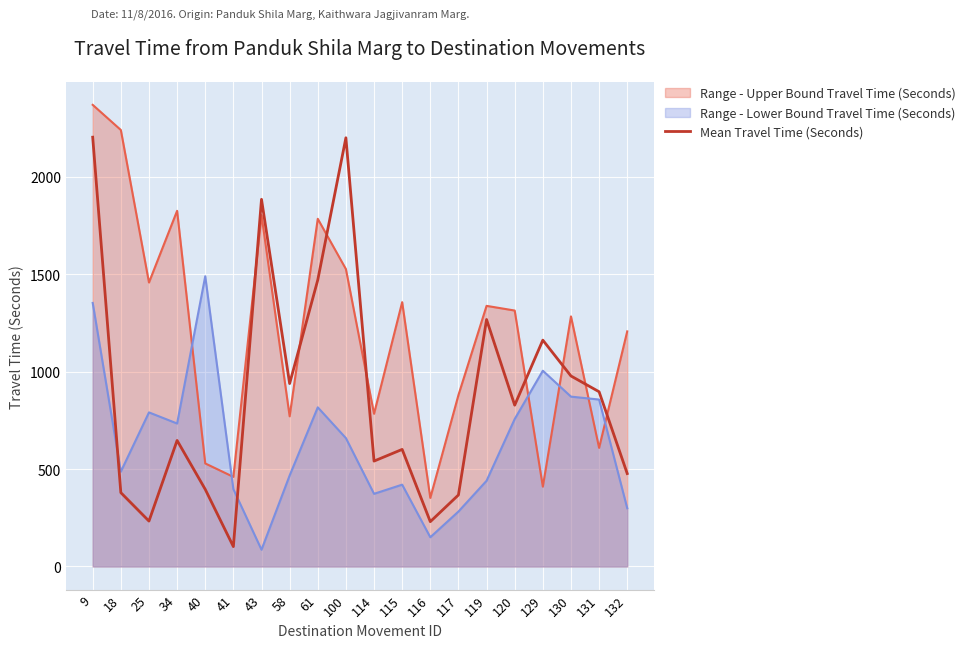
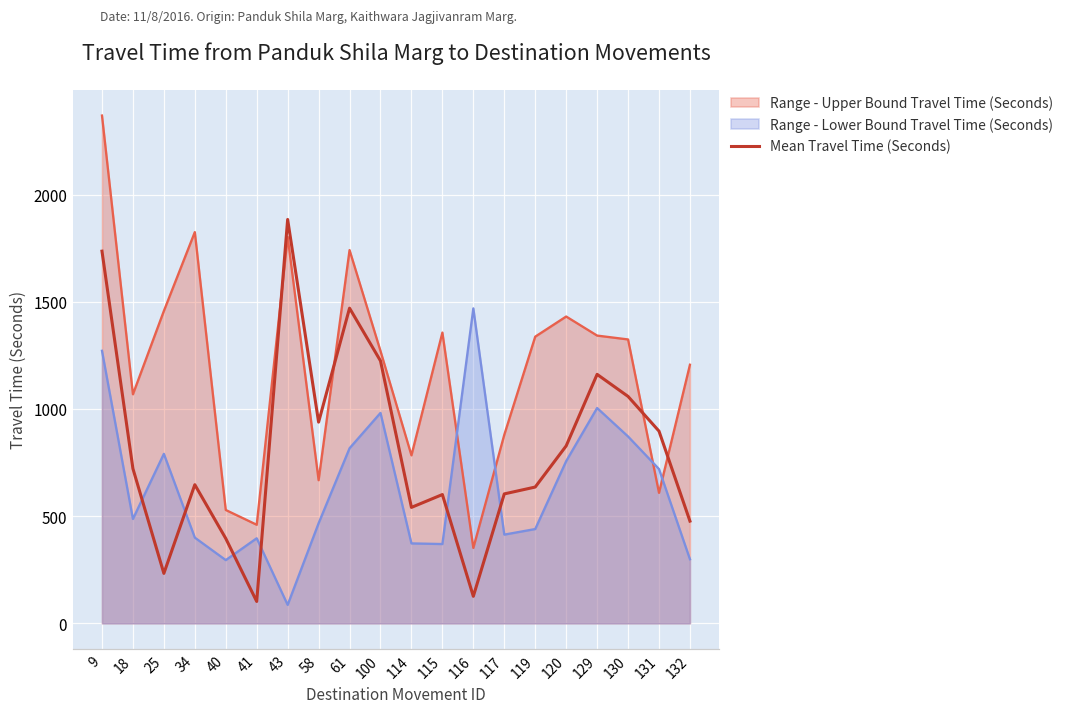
  {
    "Range - Upper Bound Travel Time (Seconds)": {
      "9": 2370,
-     "18": 2240,
+     "18": 1070,
      "25": 1460,
      "34": 1830,
      "40": 530,
      "41": 460,
      "43": 1800,
-     "58": 770,
-     "61": 1790,
-     "100": 1530,
+     "58": 670,
+     "61": 1740,
+     "100": 1270,
      "114": 780,
      "115": 1360,
      "116": 350,
      "117": 880,
      "119": 1340,
-     "120": 1310,
-     "129": 410,
-     "130": 1280,
+     "120": 1430,
+     "129": 1340,
+     "130": 1330,
      "131": 610,
      "132": 1210
    },
    "Range - Lower Bound Travel Time (Seconds)": {
-     "9": 1350,
+     "9": 1270,
      "18": 490,
      "25": 790,
-     "34": 730,
-     "40": 1490,
+     "34": 400,
+     "40": 300,
      "41": 400,
      "43": 90,
      "58": 470,
      "61": 820,
-     "100": 660,
+     "100": 980,
      "114": 370,
-     "115": 420,
-     "116": 150,
-     "117": 280,
+     "115": 370,
+     "116": 1470,
+     "117": 410,
      "119": 440,
      "120": 760,
      "129": 1010,
      "130": 870,
-     "131": 860,
+     "131": 720,
      "132": 300
    },
    "Mean Travel Time (Seconds)": {
-     "9": 2200,
-     "18": 380,
+     "9": 1740,
+     "18": 720,
      "25": 230,
      "34": 650,
      "40": 400,
      "41": 100,
      "43": 1890,
      "58": 940,
      "61": 1470,
-     "100": 2200,
+     "100": 1230,
      "114": 540,
      "115": 600,
-     "116": 230,
-     "117": 370,
-     "119": 1270,
+     "116": 130,
+     "117": 600,
+     "119": 640,
      "120": 830,
      "129": 1160,
-     "130": 980,
+     "130": 1060,
      "131": 900,
      "132": 480
    }
  }
